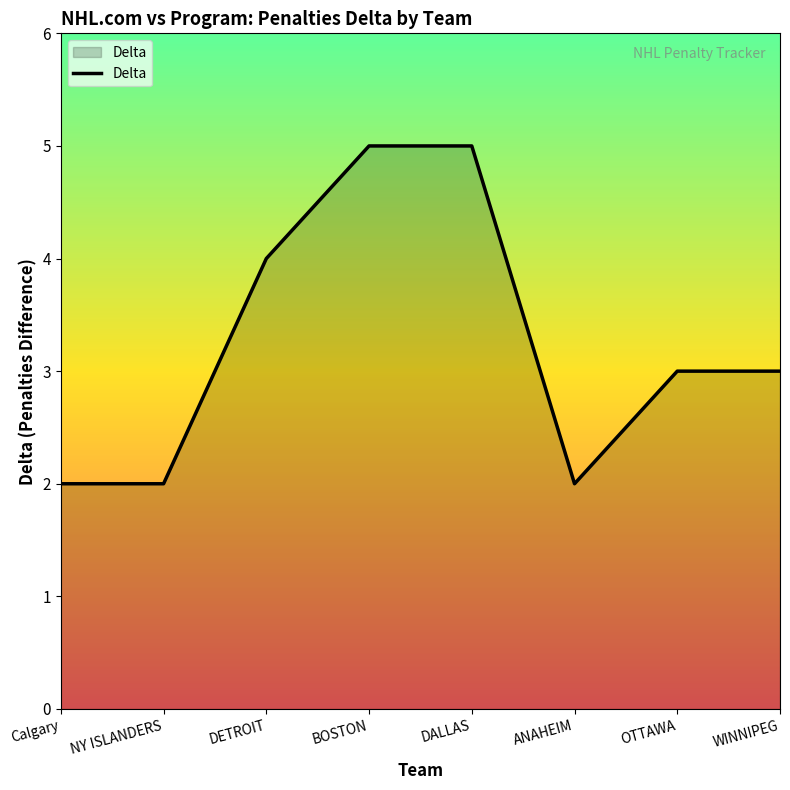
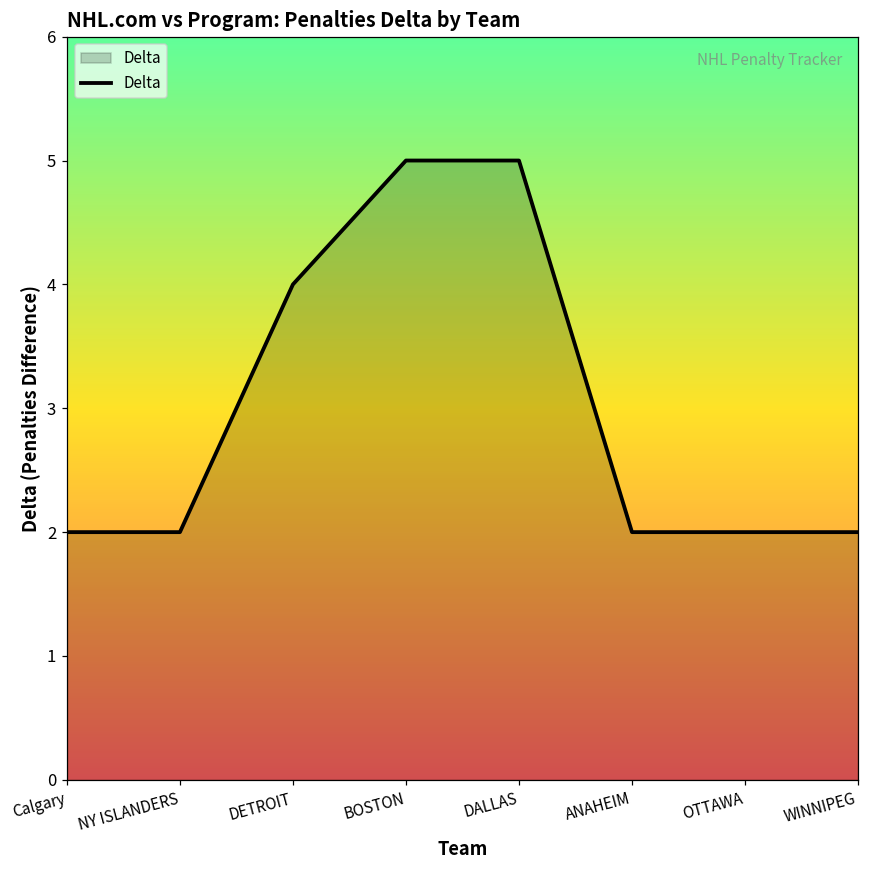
  {
    "Calgary": 2,
    "NY ISLANDERS": 2,
    "DETROIT": 4,
    "BOSTON": 5,
    "DALLAS": 5,
    "ANAHEIM": 2,
-   "OTTAWA": 3,
-   "WINNIPEG": 3
+   "OTTAWA": 2,
+   "WINNIPEG": 2
  }
